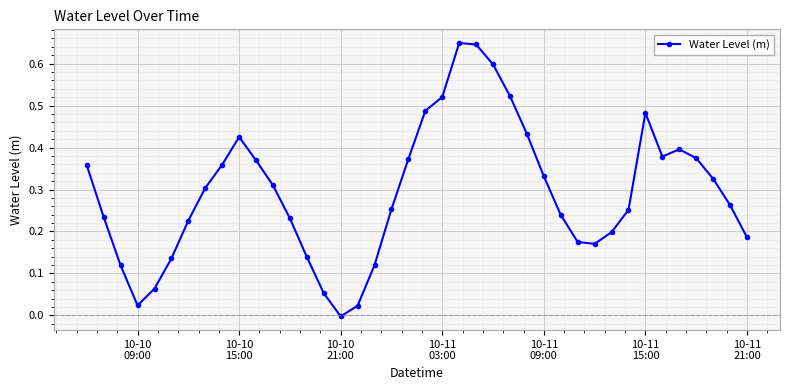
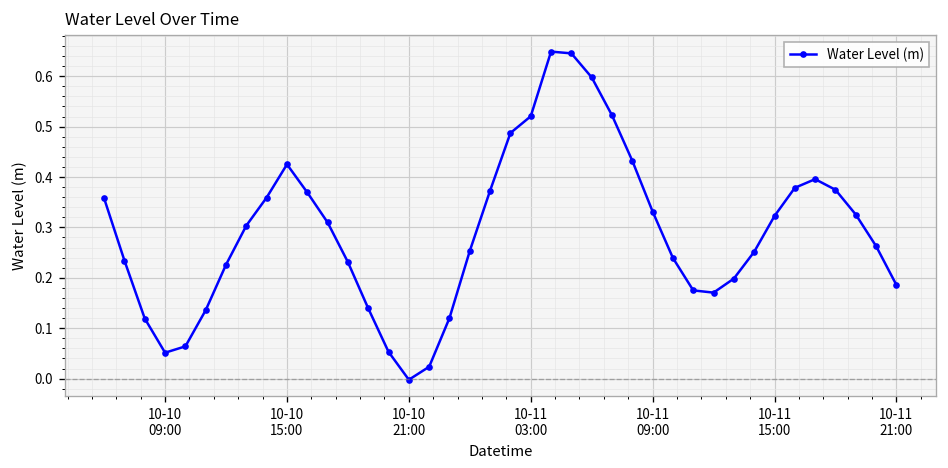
  {
-   "10-10 09:00": 0.02,
+   "10-10 09:00": 0.05,
    "10-10 15:00": 0.43,
    "10-10 21:00": 0.00,
    "10-11 03:00": 0.52,
    "10-11 09:00": 0.33,
-   "10-11 15:00": 0.48,
+   "10-11 15:00": 0.32,
    "10-11 21:00": 0.19
  }
